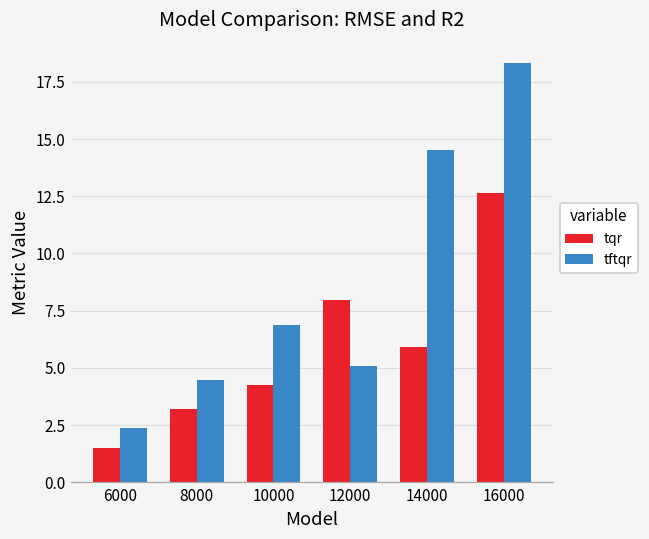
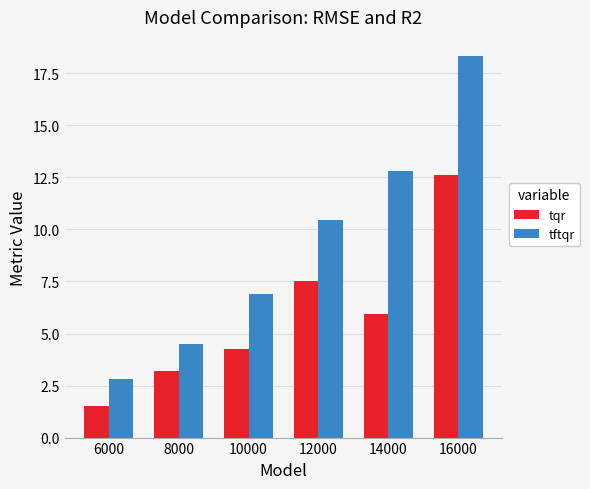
  {
    "tqr": {
      "6000": 1.5,
      "8000": 3.2,
      "10000": 4.2,
-     "12000": 8.0,
+     "12000": 7.5,
      "14000": 5.9,
      "16000": 12.6
    },
    "tftqr": {
-     "6000": 2.4,
+     "6000": 2.8,
      "8000": 4.5,
      "10000": 6.9,
-     "12000": 5.1,
-     "14000": 14.5,
+     "12000": 10.4,
+     "14000": 12.8,
      "16000": 18.3
    }
  }
